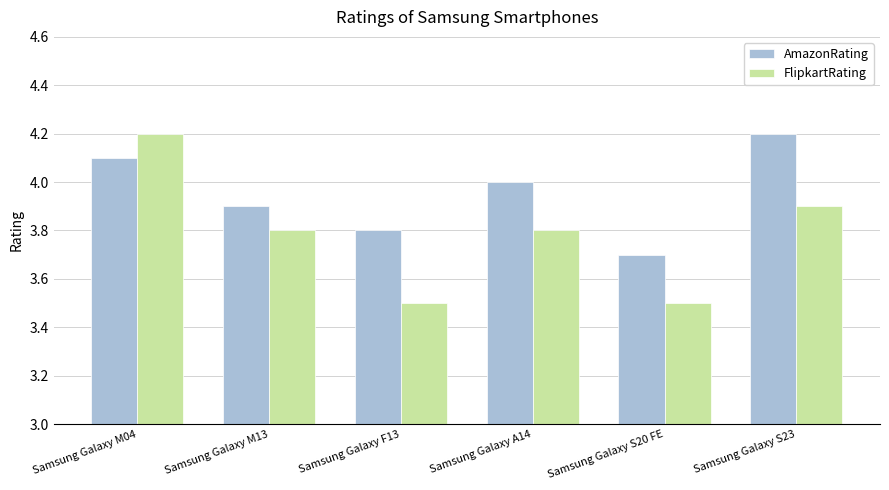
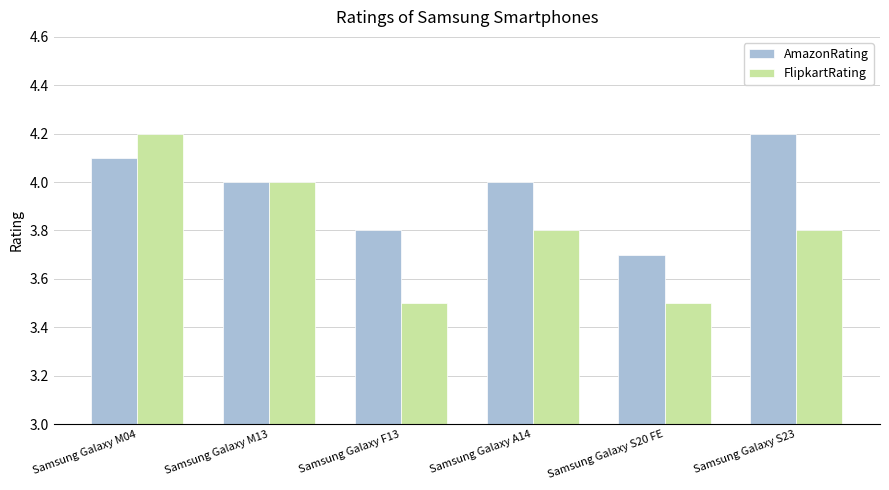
  {
    "AmazonRating": {
      "Samsung Galaxy M04": 4.1,
-     "Samsung Galaxy M13": 3.9,
+     "Samsung Galaxy M13": 4.0,
      "Samsung Galaxy F13": 3.8,
      "Samsung Galaxy A14": 4.0,
      "Samsung Galaxy S20 FE": 3.7,
      "Samsung Galaxy S23": 4.2
    },
    "FlipkartRating": {
      "Samsung Galaxy M04": 4.2,
-     "Samsung Galaxy M13": 3.8,
+     "Samsung Galaxy M13": 4.0,
      "Samsung Galaxy F13": 3.5,
      "Samsung Galaxy A14": 3.8,
      "Samsung Galaxy S20 FE": 3.5,
-     "Samsung Galaxy S23": 3.9
+     "Samsung Galaxy S23": 3.8
    }
  }
